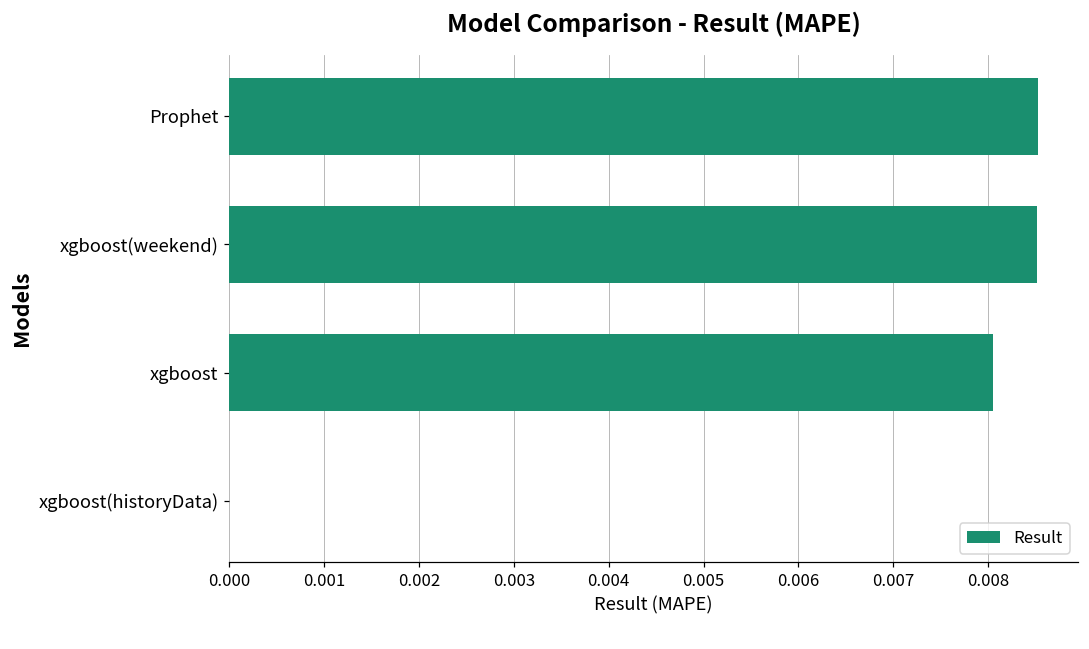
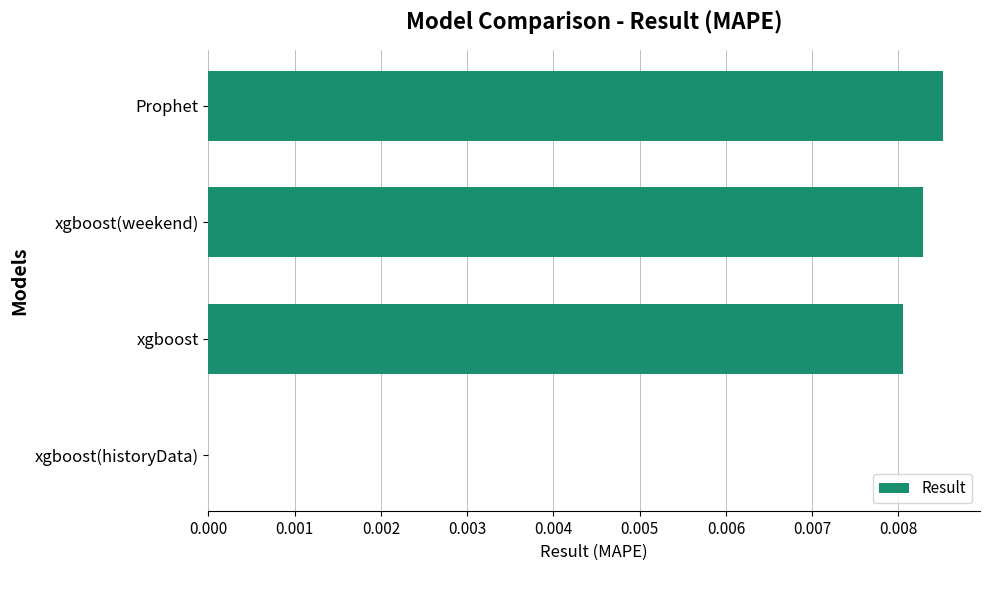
  {
    "Prophet": 0.0085,
-   "xgboost(weekend)": 0.0085,
+   "xgboost(weekend)": 0.0083,
    "xgboost": 0.0081,
    "xgboost(historyData)": 0.0000
  }
